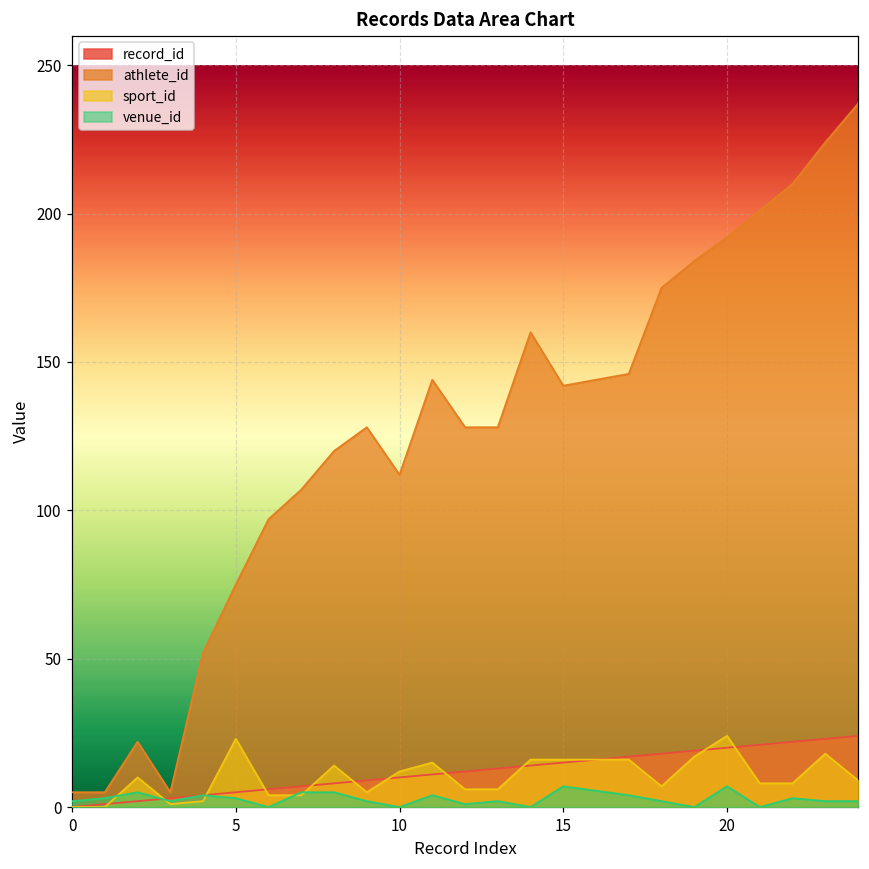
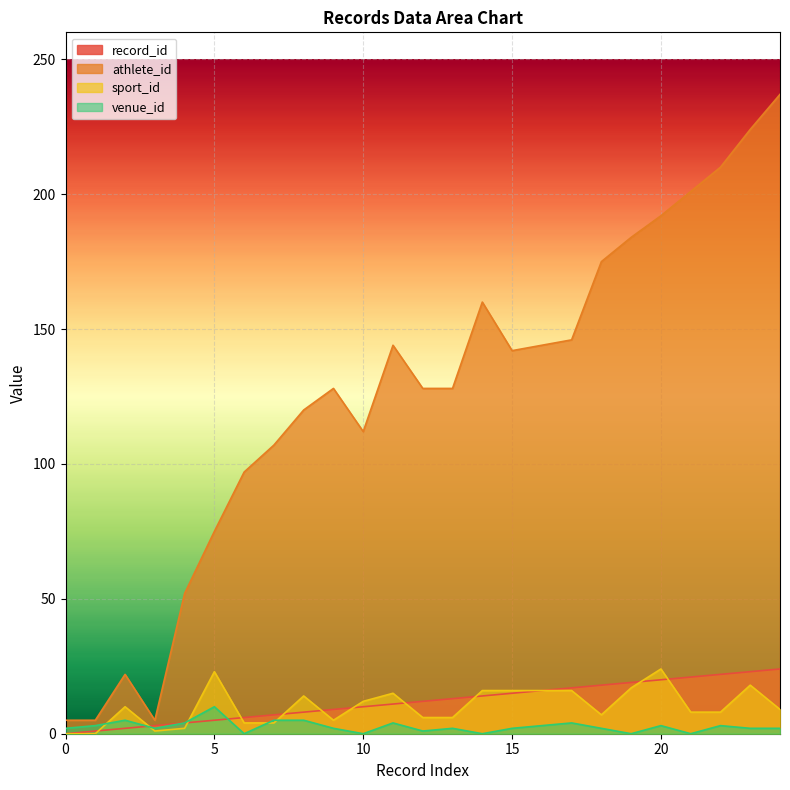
  {
    "sport_id": {
      "5": 23,
      "10": 12,
      "15": 16,
      "20": 24
    },
    "venue_id": {
      "0": 2,
-     "5": 3,
+     "5": 10,
      "10": 0,
-     "15": 7,
-     "20": 7
+     "15": 2,
+     "20": 3
    }
  }
